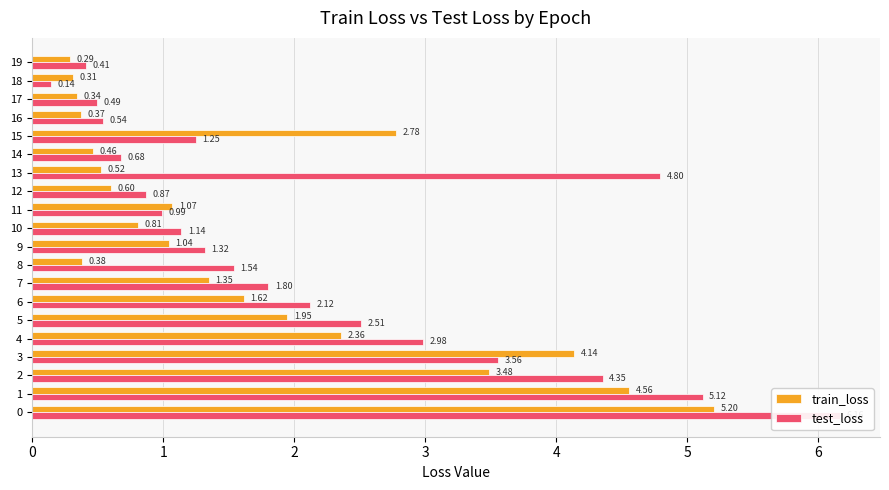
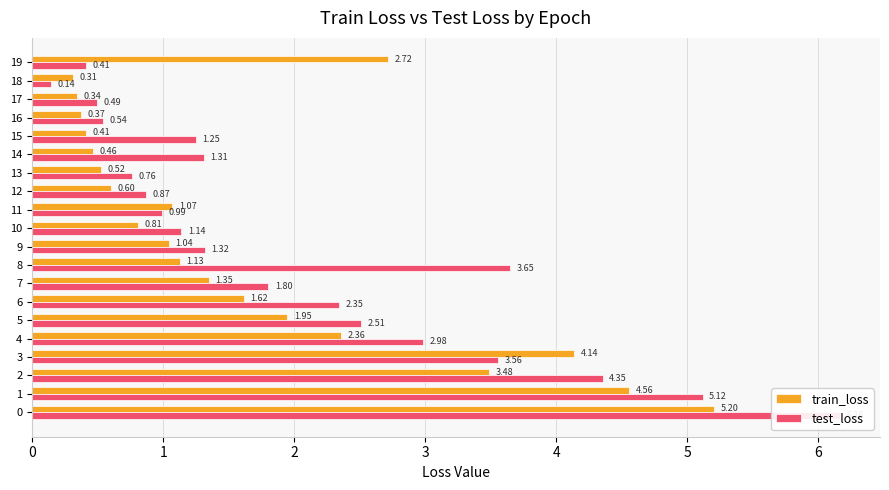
  {
    "train_loss": {
-     "19": 0.29,
+     "19": 2.72,
      "18": 0.31,
      "17": 0.34,
      "16": 0.37,
-     "15": 2.78,
+     "15": 0.41,
      "14": 0.46,
      "13": 0.52,
      "12": 0.60,
      "11": 1.07,
      "10": 0.81,
      "9": 1.04,
-     "8": 0.38,
+     "8": 1.13,
      "7": 1.35,
      "6": 1.62,
      "5": 1.95,
      "4": 2.36,
      "3": 4.14,
      "2": 3.48,
      "1": 4.56,
      "0": 5.20
    },
    "test_loss": {
      "19": 0.41,
      "18": 0.14,
      "17": 0.49,
      "16": 0.54,
      "15": 1.25,
-     "14": 0.68,
-     "13": 4.80,
+     "14": 1.31,
+     "13": 0.76,
      "12": 0.87,
      "11": 0.99,
      "10": 1.14,
      "9": 1.32,
-     "8": 1.54,
+     "8": 3.65,
      "7": 1.80,
-     "6": 2.12,
+     "6": 2.35,
      "5": 2.51,
      "4": 2.98,
      "3": 3.56,
      "2": 4.35,
      "1": 5.12
    }
  }
